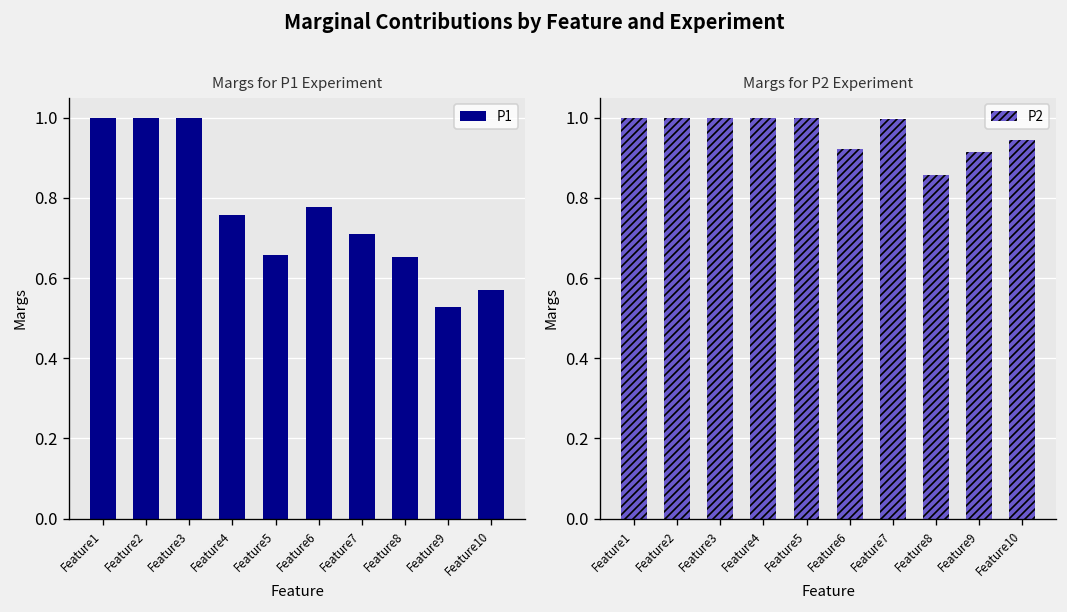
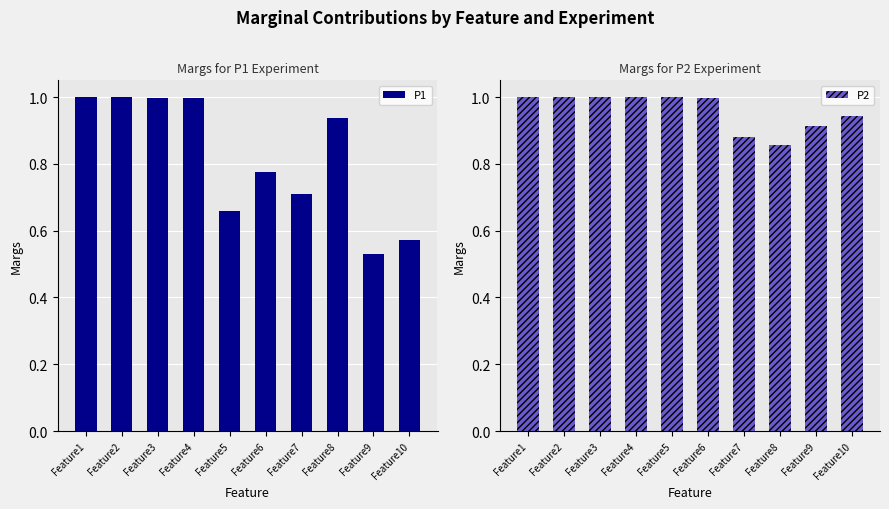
  {
    "Margs for P1 Experiment": {
      "Feature1": 1.00,
      "Feature2": 1.00,
      "Feature3": 1.00,
-     "Feature4": 0.76,
+     "Feature4": 1.00,
      "Feature5": 0.66,
      "Feature6": 0.78,
      "Feature7": 0.71,
-     "Feature8": 0.65,
+     "Feature8": 0.94,
      "Feature9": 0.53,
      "Feature10": 0.57
    },
    "Margs for P2 Experiment": {
      "Feature1": 1.00,
      "Feature2": 1.00,
      "Feature3": 1.00,
      "Feature4": 1.00,
      "Feature5": 1.00,
-     "Feature6": 0.92,
-     "Feature7": 1.00,
+     "Feature6": 1.00,
+     "Feature7": 0.88,
      "Feature8": 0.86,
      "Feature9": 0.91,
      "Feature10": 0.94
    }
  }
